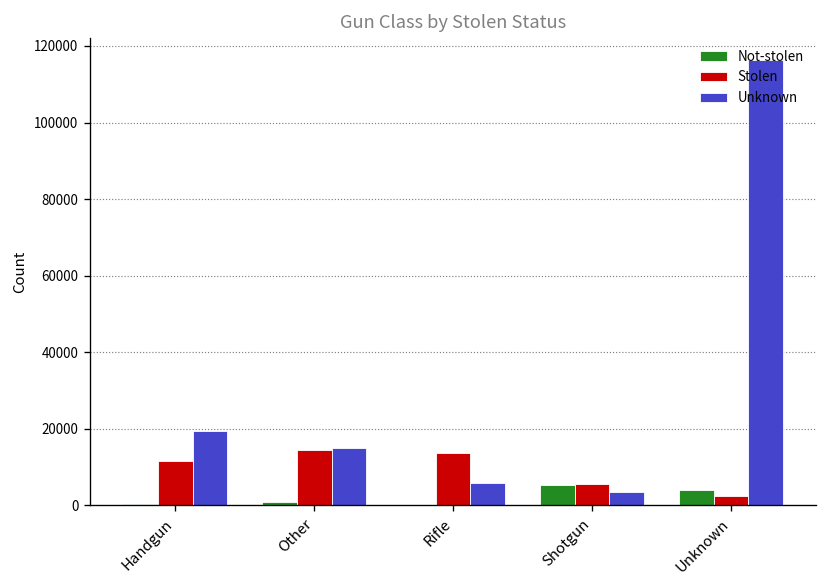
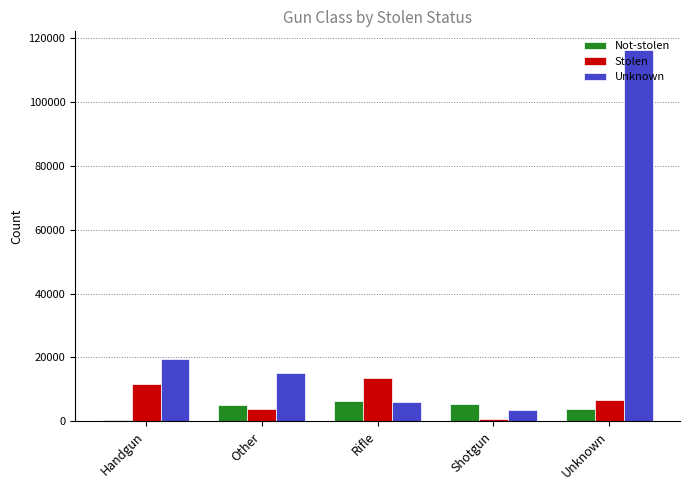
  {
    "Not-stolen": {
-     "Other": 1000,
-     "Rifle": 0,
+     "Other": 5000,
+     "Rifle": 6000,
      "Shotgun": 5000,
      "Unknown": 4000
    },
    "Stolen": {
      "Handgun": 12000,
-     "Other": 14000,
+     "Other": 4000,
      "Rifle": 14000,
-     "Shotgun": 6000,
-     "Unknown": 2000
+     "Shotgun": 1000,
+     "Unknown": 7000
    },
    "Unknown": {
      "Handgun": 19000,
      "Other": 15000,
      "Rifle": 6000,
      "Shotgun": 3000,
      "Unknown": 116000
    }
  }
